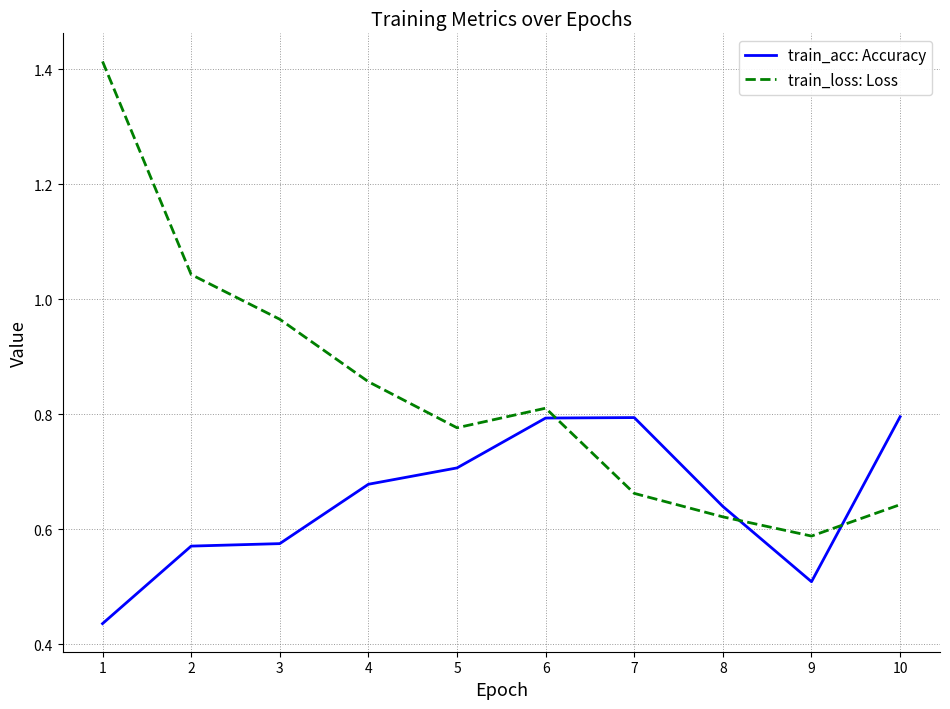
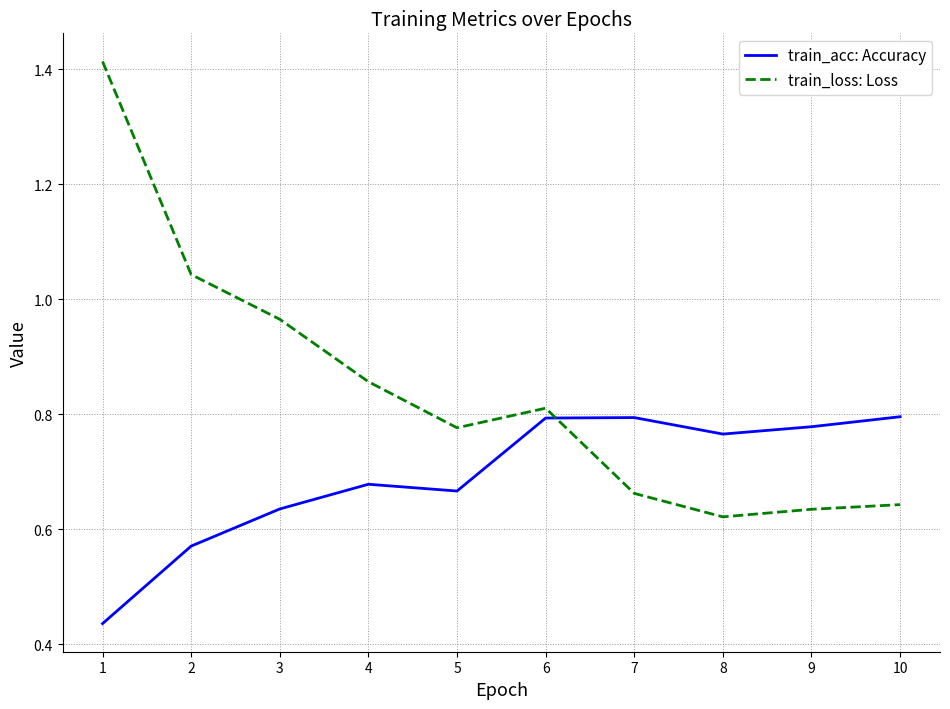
  {
    "train_acc: Accuracy": {
      "1": 0.44,
      "2": 0.57,
-     "3": 0.58,
+     "3": 0.64,
      "4": 0.68,
-     "5": 0.71,
+     "5": 0.67,
      "6": 0.79,
      "7": 0.79,
-     "8": 0.64,
-     "9": 0.51,
+     "8": 0.77,
+     "9": 0.78,
      "10": 0.80
    },
    "train_loss: Loss": {
      "1": 1.41,
      "2": 1.04,
      "3": 0.97,
      "4": 0.86,
      "5": 0.78,
      "6": 0.81,
      "7": 0.66,
      "8": 0.62,
-     "9": 0.59,
+     "9": 0.63,
      "10": 0.64
    }
  }
